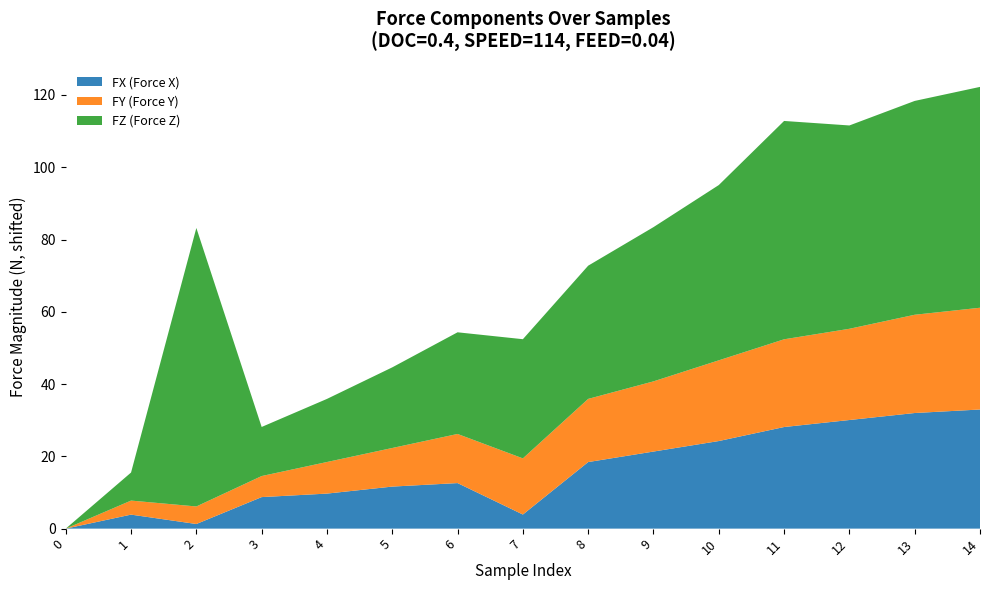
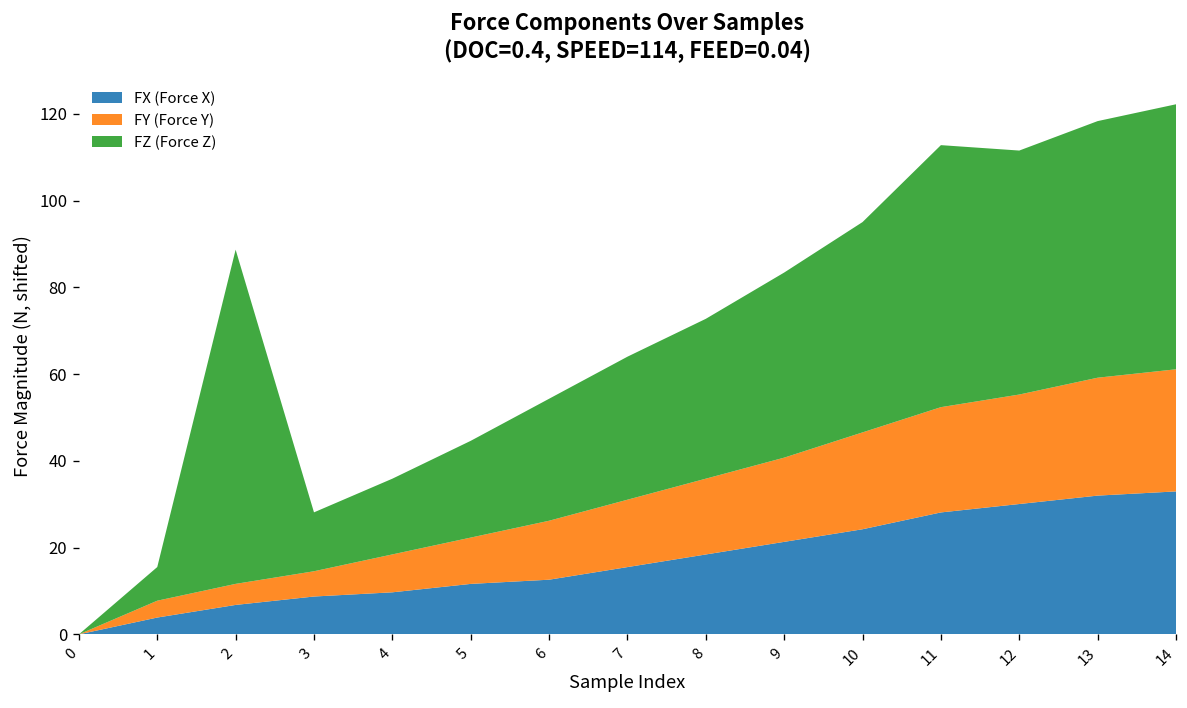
  {
    "FX (Force X)": {
      "1": 4,
-     "2": 1,
+     "2": 7,
      "3": 9,
      "4": 10,
      "5": 12,
      "6": 13,
-     "7": 4,
+     "7": 16,
      "8": 18,
      "9": 21,
      "10": 24,
      "11": 28,
      "12": 30,
      "13": 32,
      "14": 33
    },
    "FY (Force Y)": {
      "1": 4,
      "2": 5,
      "3": 6,
      "4": 9,
      "5": 11,
      "6": 14,
      "7": 16,
      "8": 17,
      "9": 19,
      "10": 22,
      "11": 24,
      "12": 25,
      "13": 27,
      "14": 28
    },
    "FZ (Force Z)": {
      "1": 8,
      "2": 77,
      "3": 14,
      "4": 17,
      "5": 22,
      "6": 28,
      "7": 33,
      "8": 37,
      "9": 43,
      "10": 48,
      "11": 60,
      "12": 56,
      "13": 59,
      "14": 61
    }
  }
